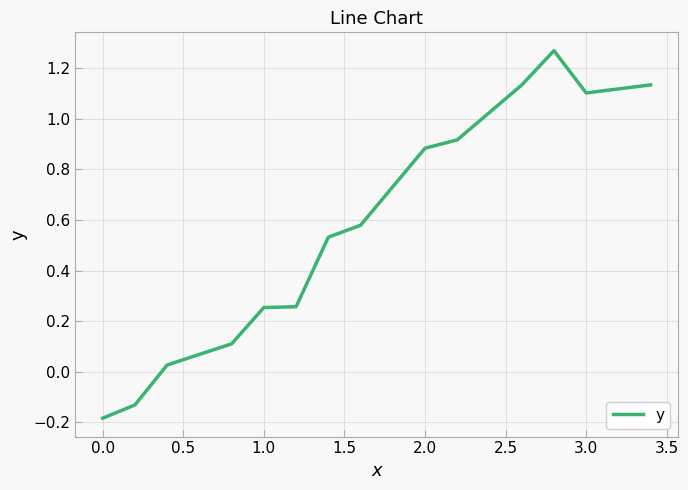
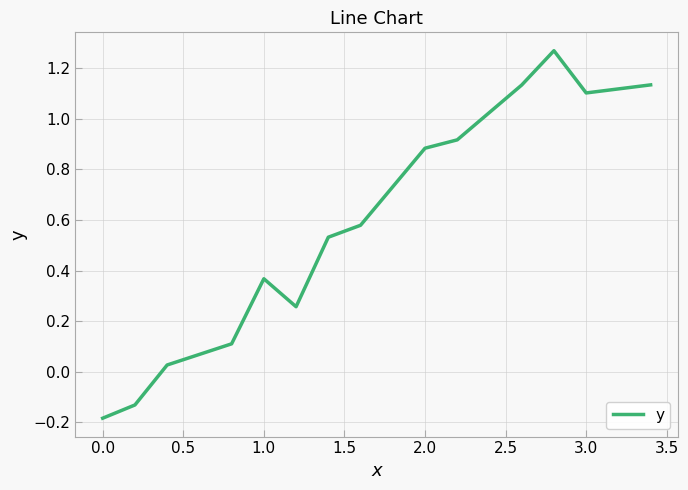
  {
    "0.0": -0.18,
-   "1.0": 0.25,
+   "1.0": 0.37,
    "2.0": 0.88,
    "3.0": 1.10
  }
